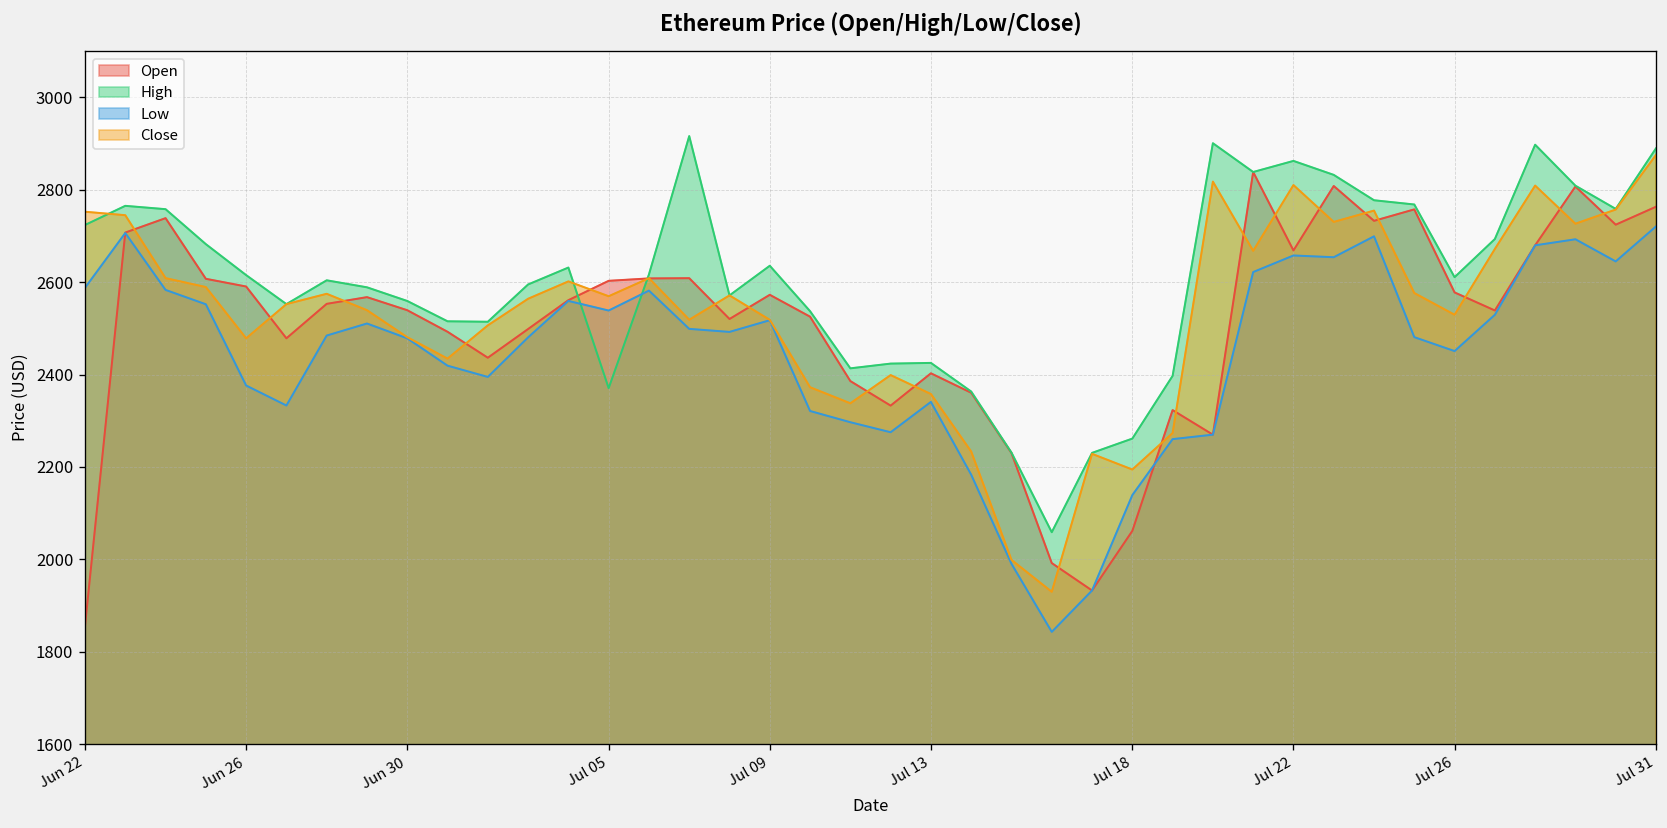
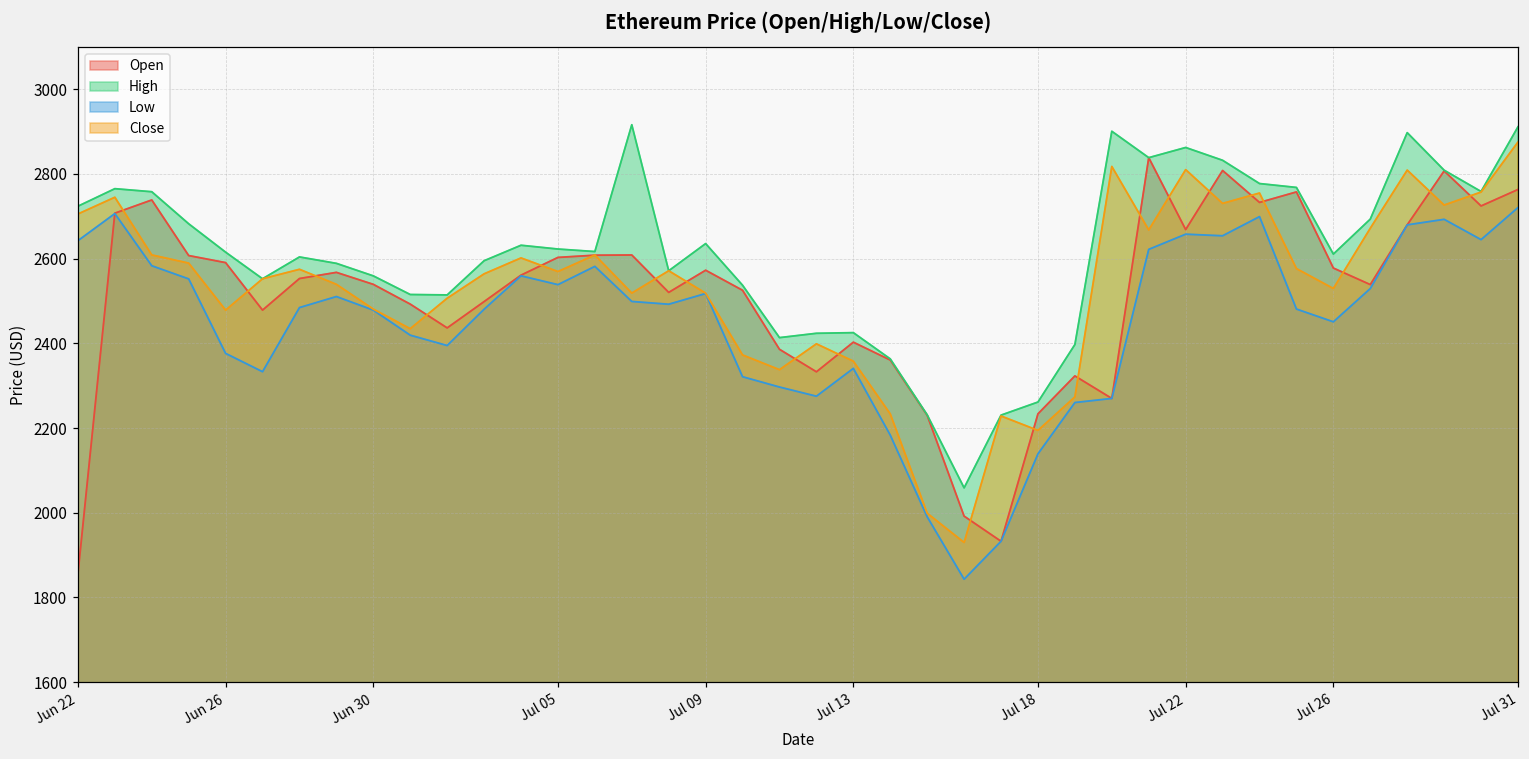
  {
    "Open": {
      "Jun 22": 1860,
      "Jul 05": 2600,
-     "Jul 18": 2060,
+     "Jul 18": 2230,
      "Jul 31": 2760
    },
    "High": {
      "Jun 22": 2720,
-     "Jul 05": 2370,
+     "Jul 05": 2620,
      "Jul 18": 2260,
-     "Jul 31": 2890
+     "Jul 31": 2910
    },
    "Low": {
-     "Jun 22": 2590,
+     "Jun 22": 2640,
      "Jul 05": 2540,
      "Jul 18": 2140,
      "Jul 31": 2720
    },
    "Close": {
-     "Jun 22": 2750,
+     "Jun 22": 2710,
      "Jul 05": 2570,
      "Jul 18": 2190,
      "Jul 31": 2880
    }
  }
